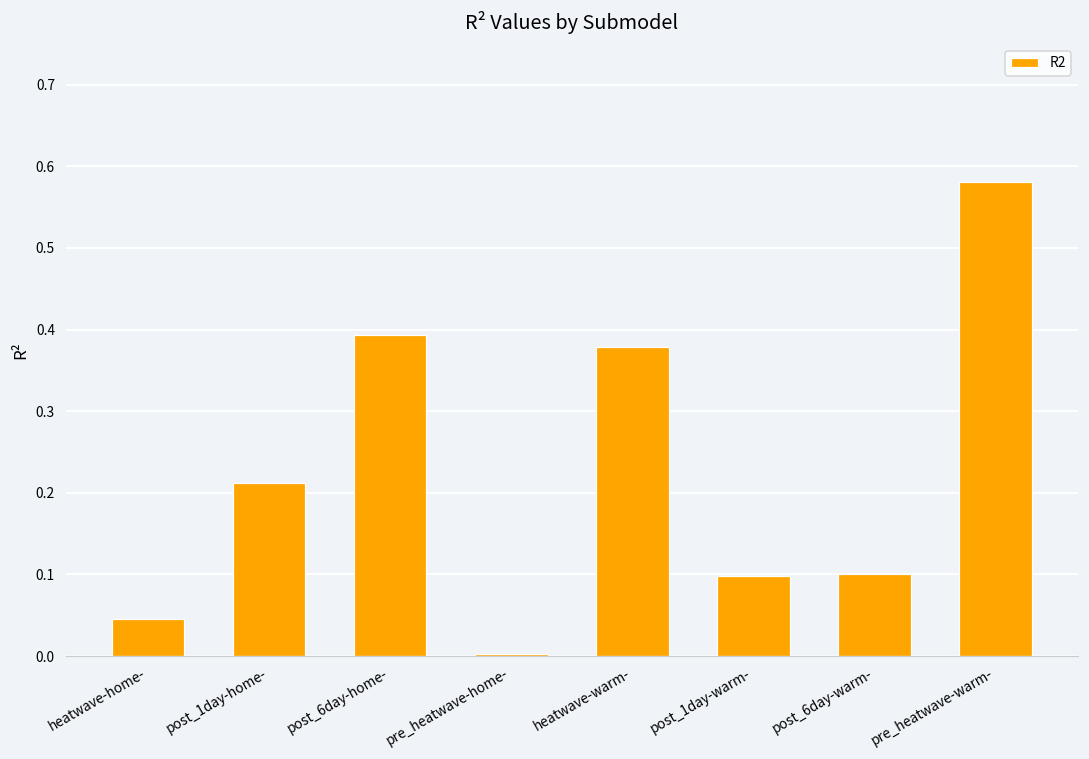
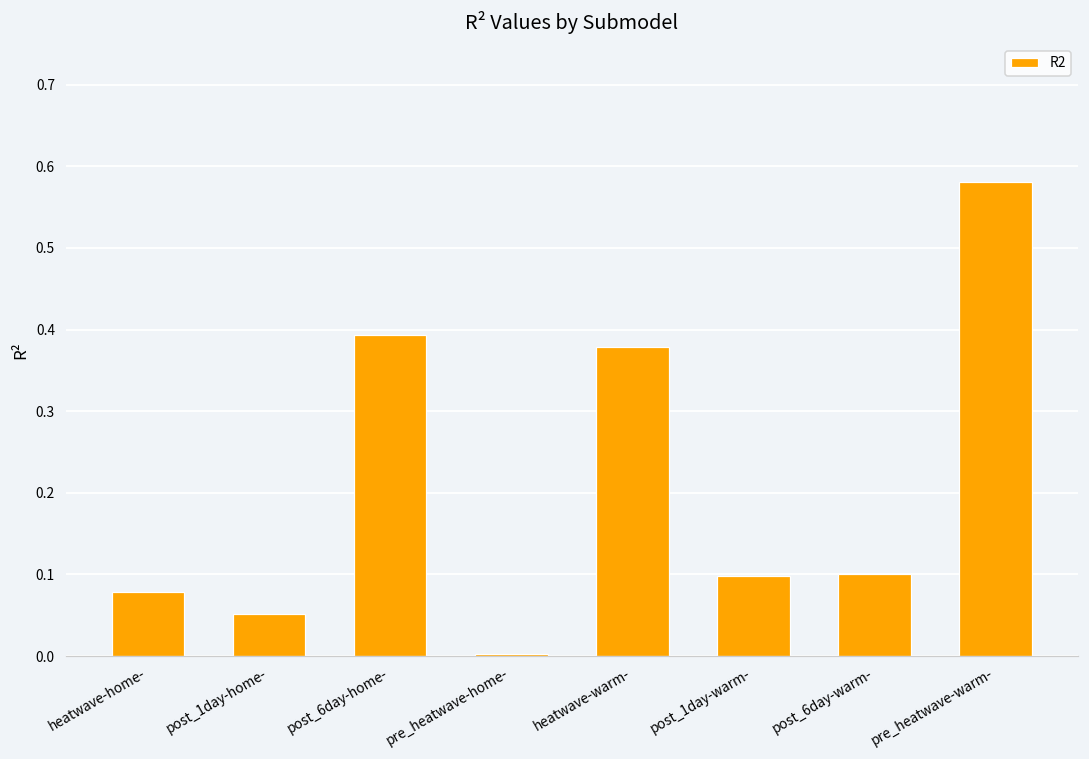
  {
-   "heatwave-home-": 0.05,
-   "post_1day-home-": 0.21,
+   "heatwave-home-": 0.08,
+   "post_1day-home-": 0.05,
    "post_6day-home-": 0.39,
    "heatwave-warm-": 0.38,
    "post_1day-warm-": 0.10,
    "post_6day-warm-": 0.10,
    "pre_heatwave-warm-": 0.58
  }
